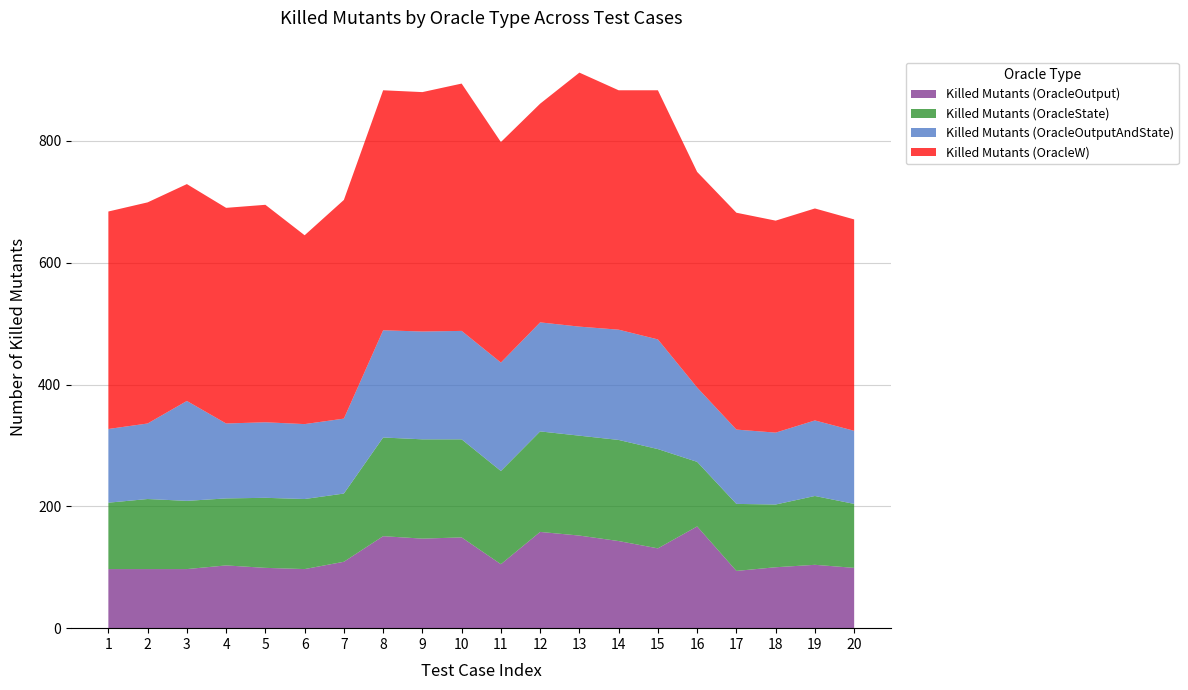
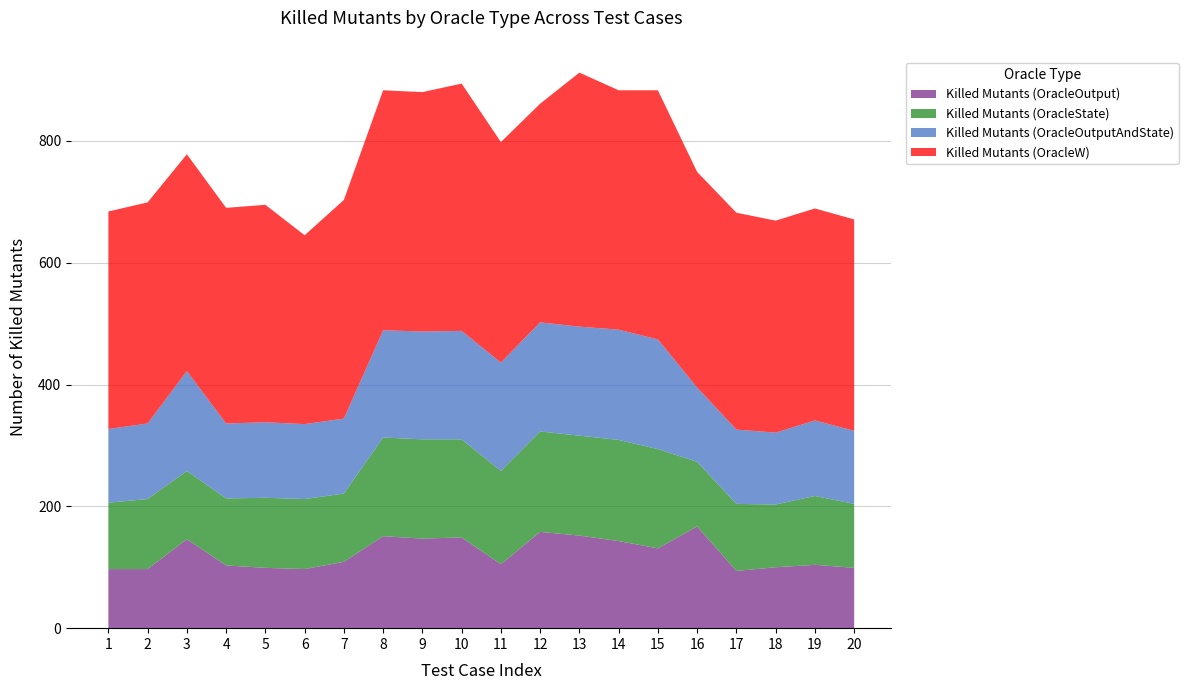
  {
    "Killed Mutants (OracleOutput)": {
      "1": 100,
      "2": 100,
-     "3": 100,
+     "3": 150,
      "4": 100,
      "5": 100,
      "6": 100,
      "7": 110,
      "8": 150,
      "9": 150,
      "10": 150,
      "11": 110,
      "12": 160,
      "13": 150,
      "14": 140,
      "15": 130,
      "16": 170,
      "17": 90,
      "18": 100,
      "19": 100,
      "20": 100
    },
    "Killed Mutants (OracleState)": {
      "1": 110,
      "2": 120,
      "3": 110,
      "4": 110,
      "5": 120,
      "6": 120,
      "7": 110,
      "8": 160,
      "9": 160,
      "10": 160,
      "11": 150,
      "12": 170,
      "13": 160,
      "14": 170,
      "15": 160,
      "16": 110,
      "17": 110,
      "18": 100,
      "19": 110,
      "20": 110
    },
    "Killed Mutants (OracleOutputAndState)": {
      "1": 120,
      "2": 120,
      "3": 160,
      "4": 120,
      "5": 120,
      "6": 120,
      "7": 120,
      "8": 180,
      "9": 180,
      "10": 180,
      "11": 180,
      "12": 180,
      "13": 180,
      "14": 180,
      "15": 180,
      "16": 120,
      "17": 120,
      "18": 120,
      "19": 120,
      "20": 120
    },
    "Killed Mutants (OracleW)": {
      "1": 360,
      "2": 360,
      "3": 360,
      "4": 350,
      "5": 360,
      "6": 310,
      "7": 360,
      "8": 390,
      "9": 390,
      "10": 410,
      "11": 360,
      "12": 360,
      "13": 420,
      "14": 390,
      "15": 410,
      "16": 350,
      "17": 360,
      "18": 350,
      "19": 350,
      "20": 350
    }
  }
